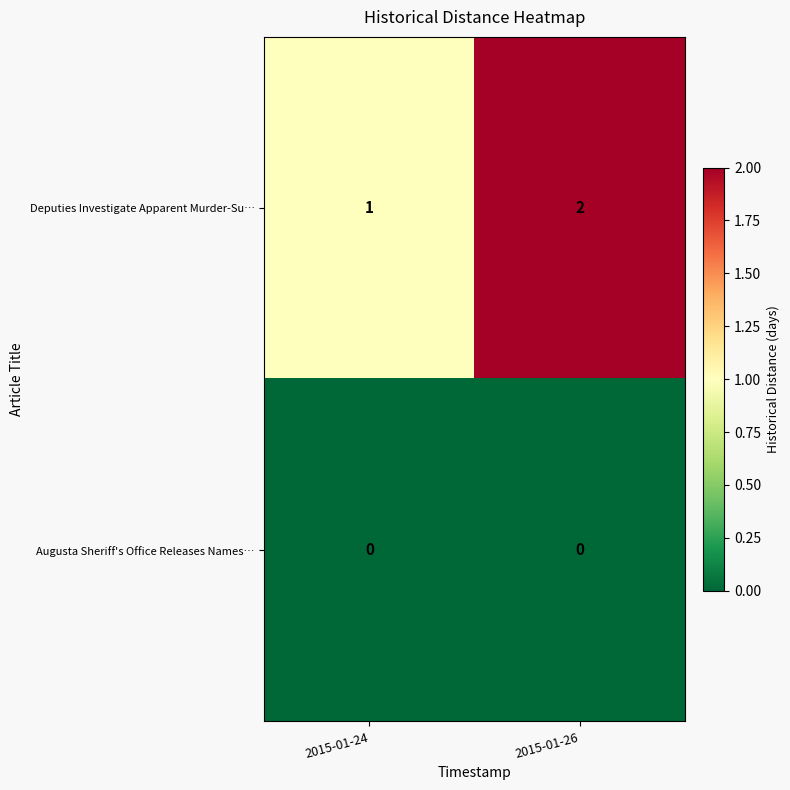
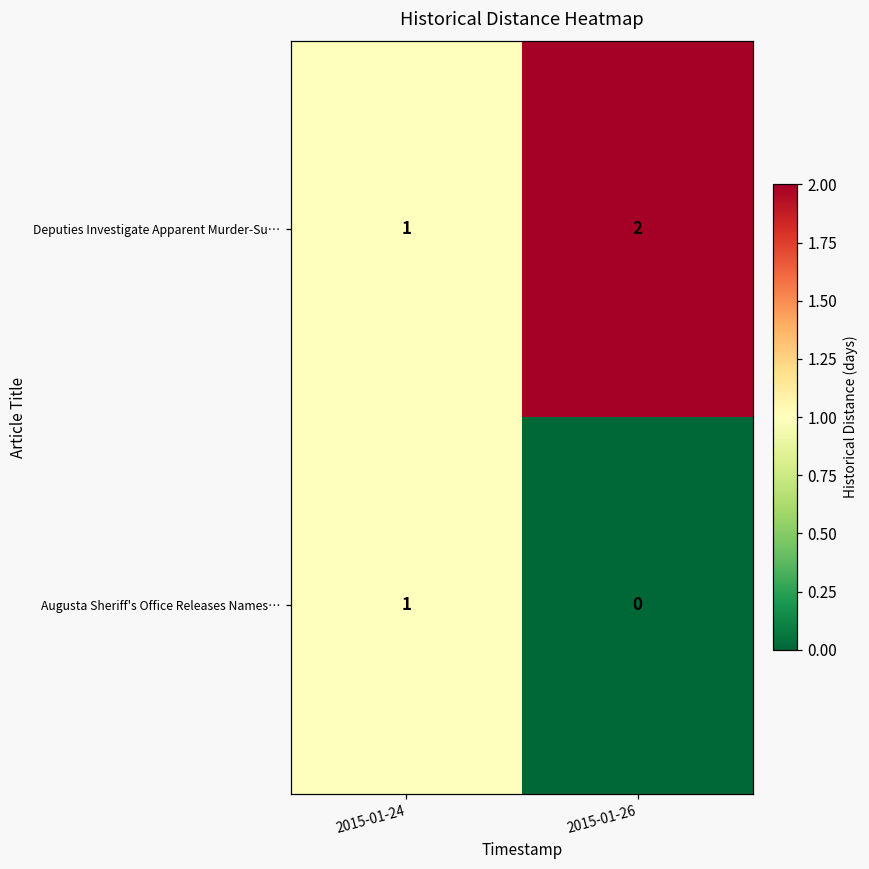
  {
    "Deputies Investigate Apparent Murder-Su…": {
      "2015-01-24": 1,
      "2015-01-26": 2
    },
    "Augusta Sheriff's Office Releases Names…": {
-     "2015-01-24": 0,
+     "2015-01-24": 1,
      "2015-01-26": 0
    }
  }
